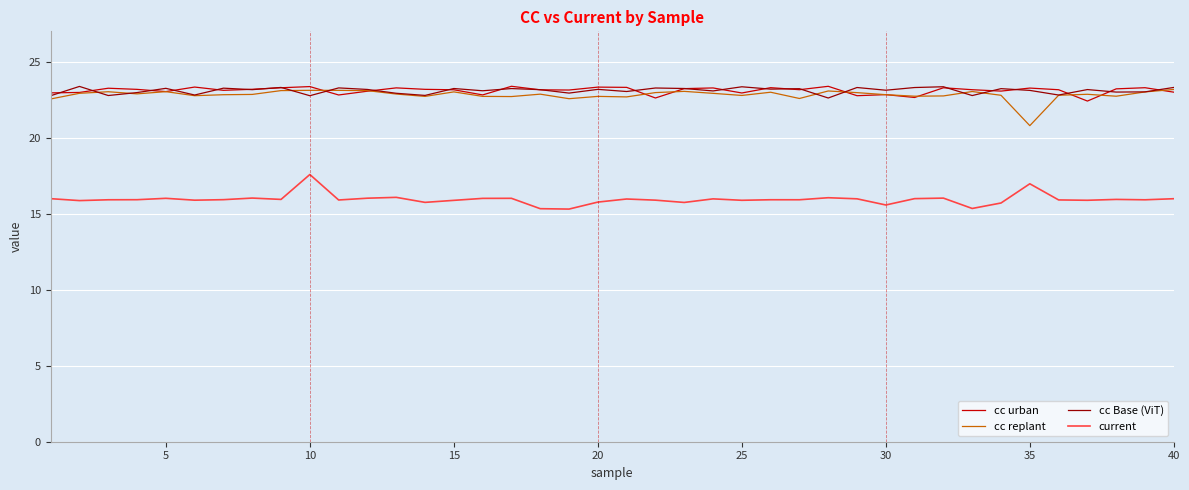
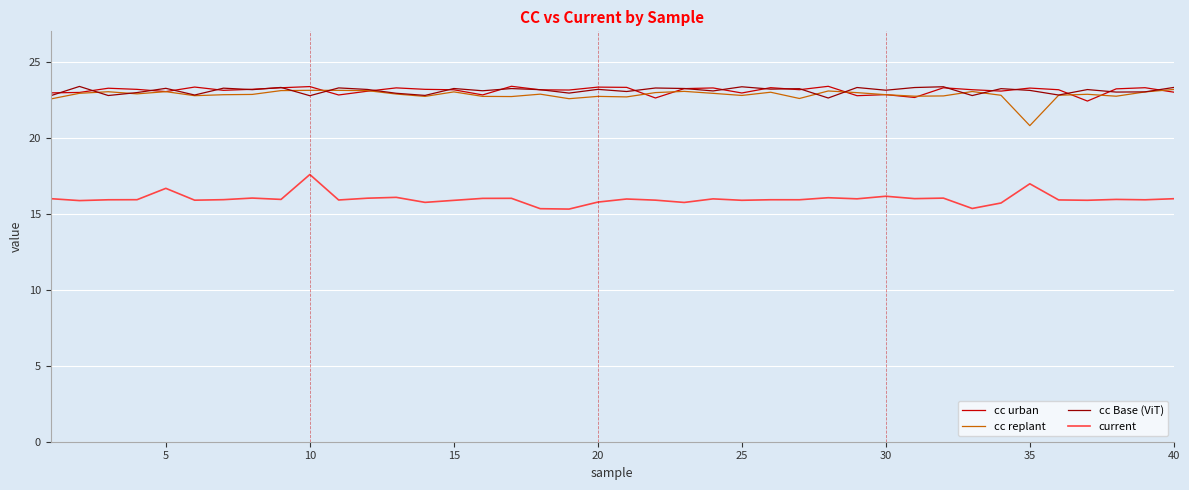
  {
    "cc replant": {
      "10": 23.1,
      "20": 22.7,
      "35": 20.8
    },
    "current": {
-     "5": 16.0,
+     "5": 16.7,
      "10": 17.6,
      "15": 15.9,
      "20": 15.8,
      "25": 15.9,
-     "30": 15.6,
+     "30": 16.2,
      "35": 17.0,
      "40": 16.0
    }
  }
